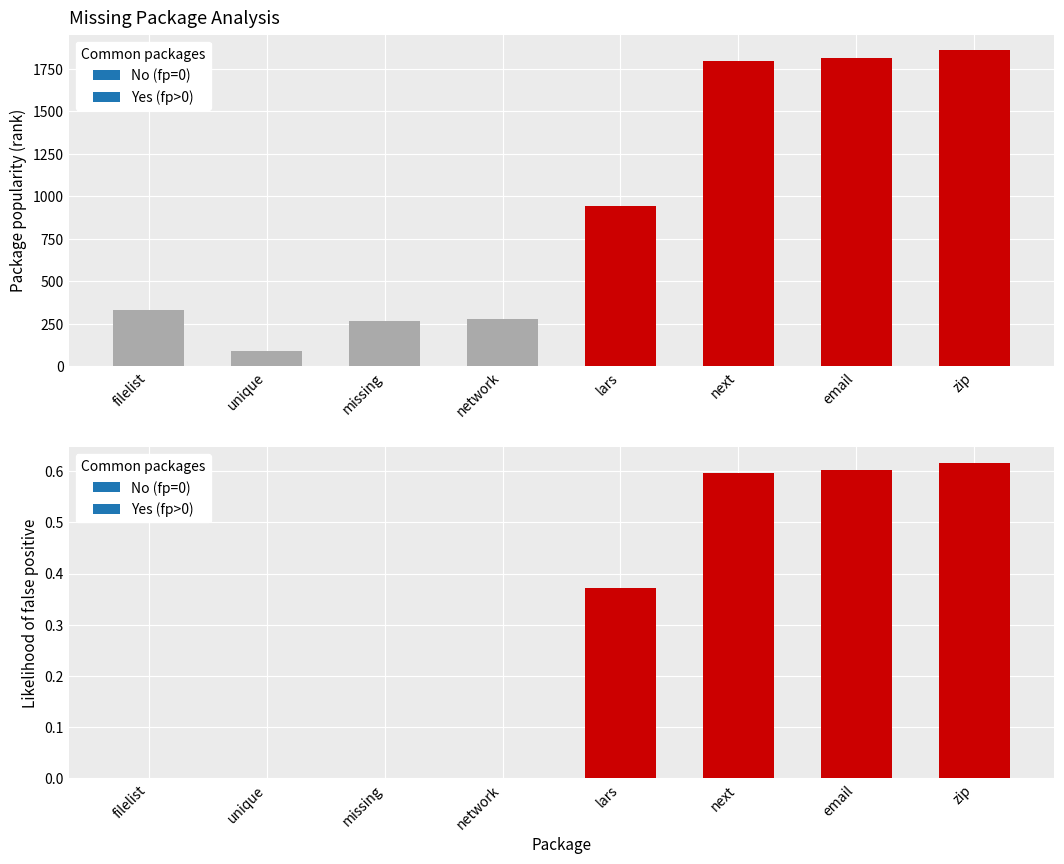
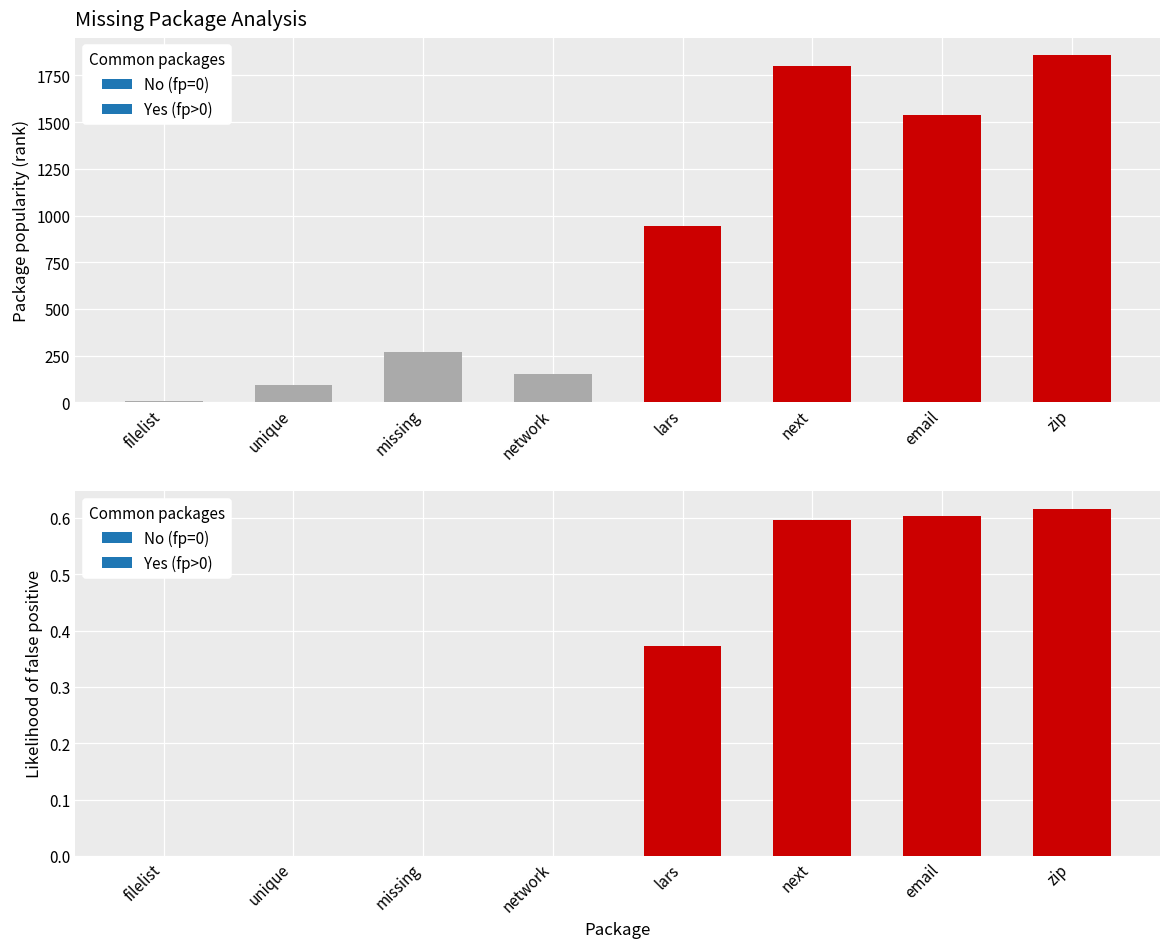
  {
    "Missing Package Analysis": {
-     "filelist": 330,
+     "filelist": 10,
      "unique": 90,
      "missing": 270,
-     "network": 280,
+     "network": 150,
      "lars": 940,
      "next": 1800,
-     "email": 1820,
+     "email": 1540,
      "zip": 1860
    }
  }
